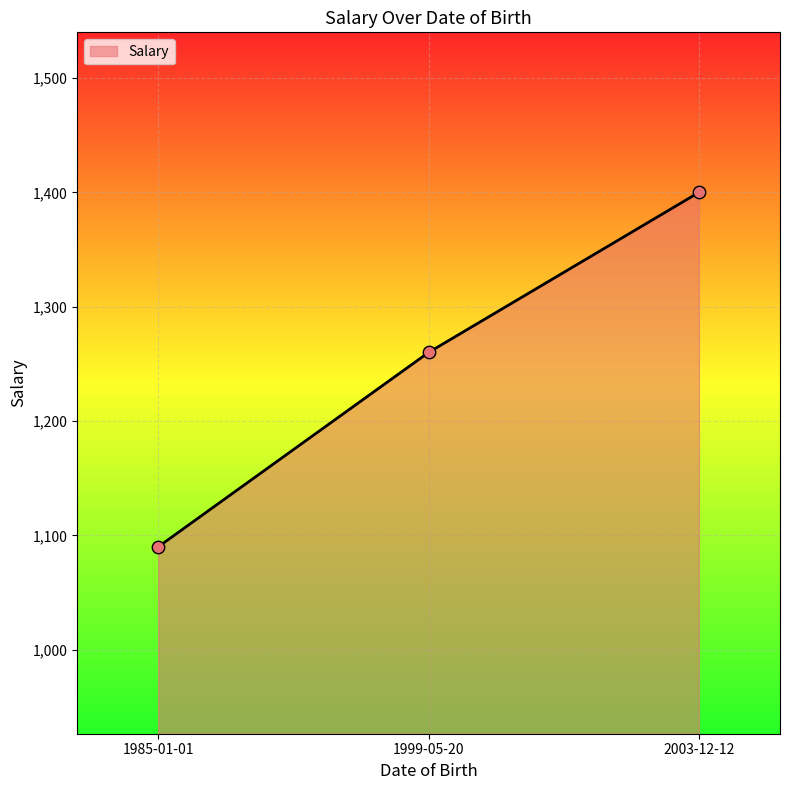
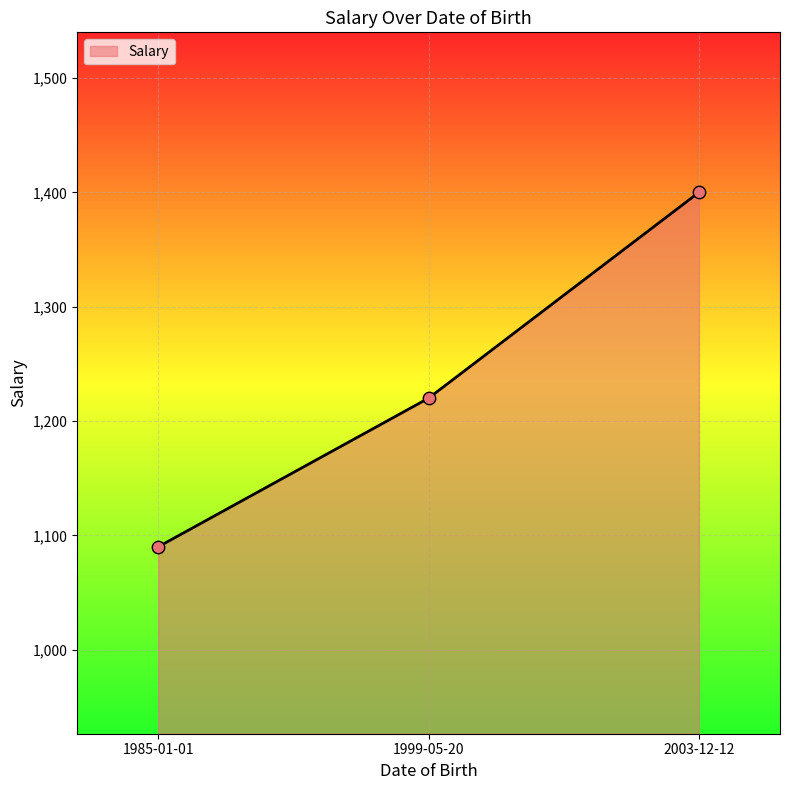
  {
    "1985-01-01": "1,090",
-   "1999-05-20": "1,260",
+   "1999-05-20": "1,220",
    "2003-12-12": "1,400"
  }
